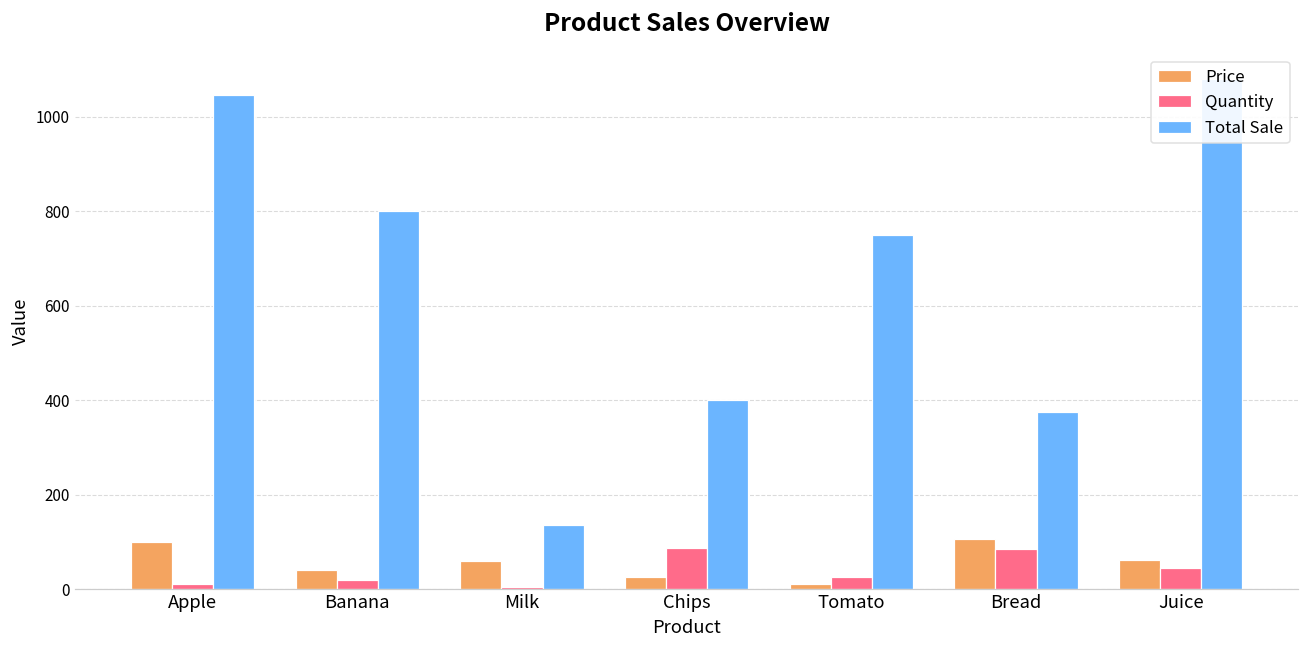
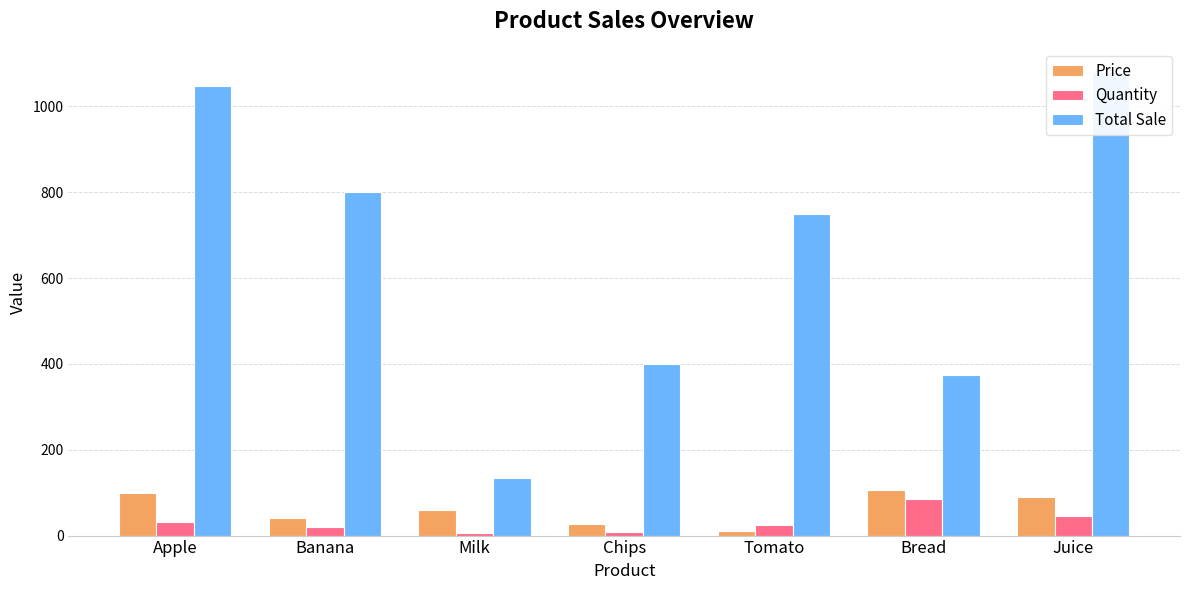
  {
    "Price": {
      "Apple": 100,
      "Banana": 40,
      "Milk": 60,
      "Chips": 30,
      "Tomato": 10,
      "Bread": 110,
-     "Juice": 60
+     "Juice": 90
    },
    "Quantity": {
-     "Apple": 10,
+     "Apple": 30,
      "Banana": 20,
-     "Chips": 90,
+     "Chips": 10,
      "Tomato": 30,
      "Bread": 90,
      "Juice": 50
    },
    "Total Sale": {
      "Apple": 1050,
      "Banana": 800,
      "Milk": 140,
      "Chips": 400,
      "Tomato": 750,
      "Bread": 380
    }
  }
